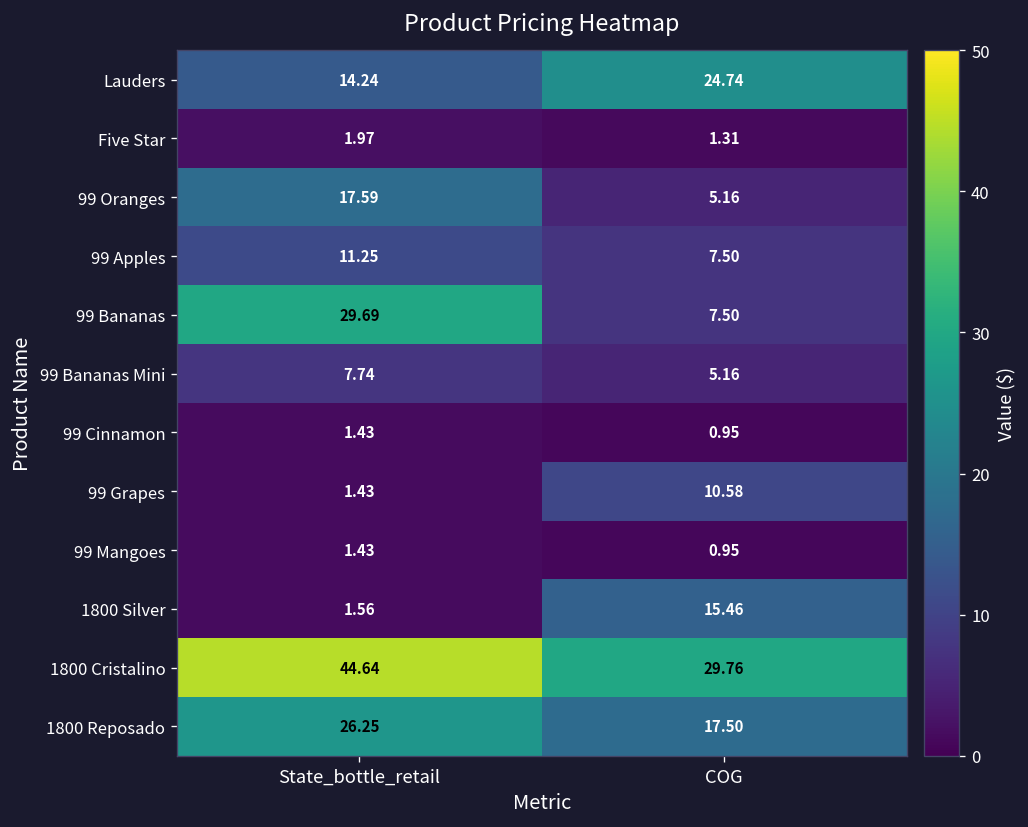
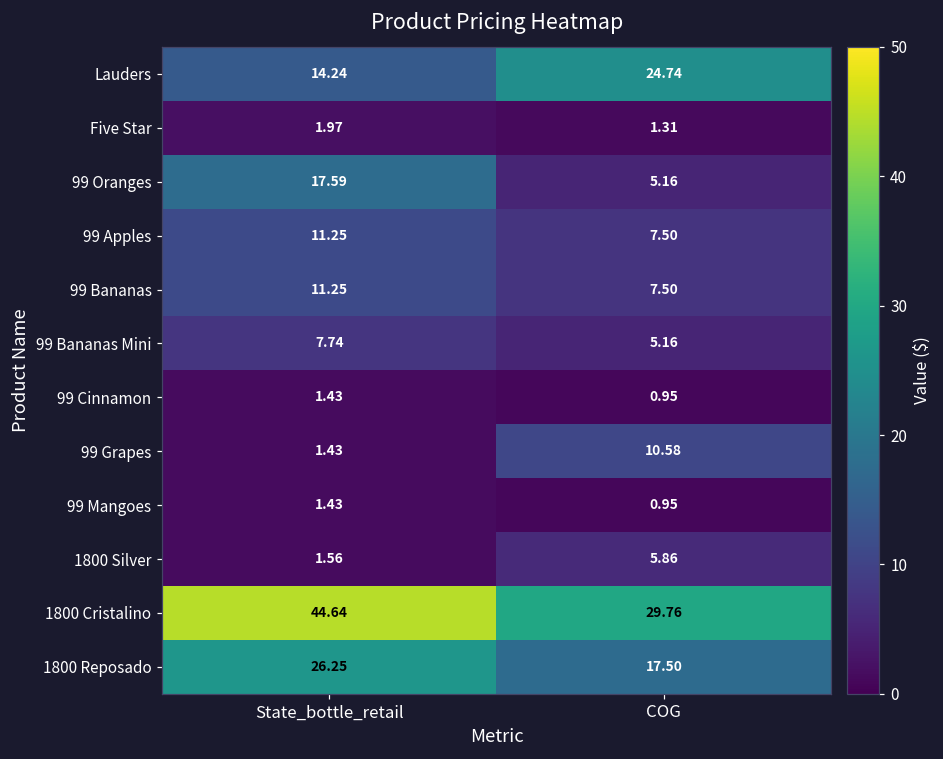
  {
    "Lauders": {
      "State_bottle_retail": 14.24,
      "COG": 24.74
    },
    "Five Star": {
      "State_bottle_retail": 1.97,
      "COG": 1.31
    },
    "99 Oranges": {
      "State_bottle_retail": 17.59,
      "COG": 5.16
    },
    "99 Apples": {
      "State_bottle_retail": 11.25,
      "COG": 7.50
    },
    "99 Bananas": {
-     "State_bottle_retail": 29.69,
+     "State_bottle_retail": 11.25,
      "COG": 7.50
    },
    "99 Bananas Mini": {
      "State_bottle_retail": 7.74,
      "COG": 5.16
    },
    "99 Cinnamon": {
      "State_bottle_retail": 1.43,
      "COG": 0.95
    },
    "99 Grapes": {
      "State_bottle_retail": 1.43,
      "COG": 10.58
    },
    "99 Mangoes": {
      "State_bottle_retail": 1.43,
      "COG": 0.95
    },
    "1800 Silver": {
      "State_bottle_retail": 1.56,
-     "COG": 15.46
+     "COG": 5.86
    },
    "1800 Cristalino": {
      "State_bottle_retail": 44.64,
      "COG": 29.76
    },
    "1800 Reposado": {
      "State_bottle_retail": 26.25,
      "COG": 17.50
    }
  }
